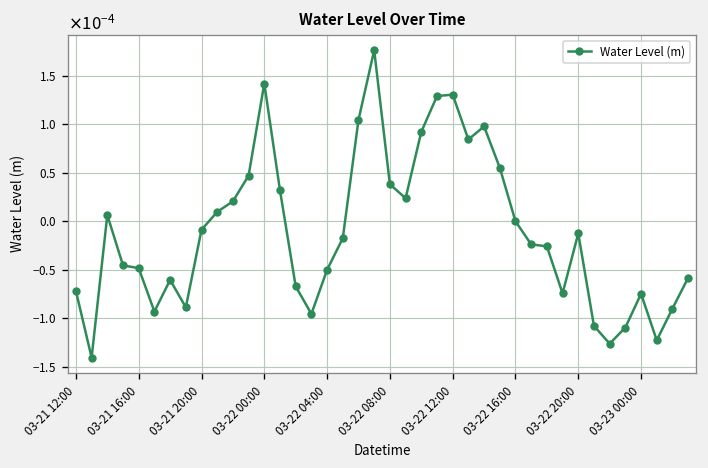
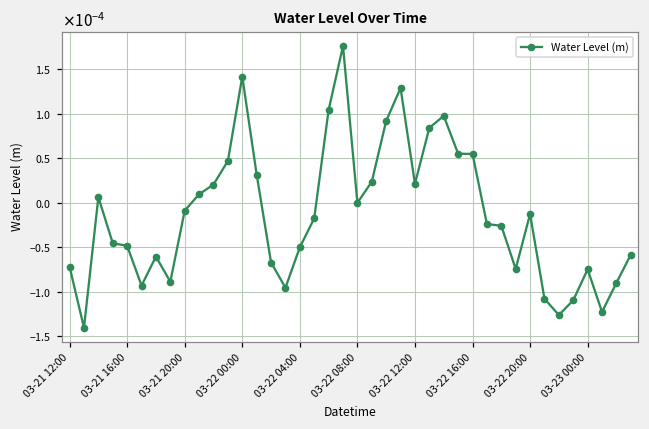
  {
    "03-21 12:00": -0.00007,
    "03-21 16:00": -0.00005,
    "03-21 20:00": -0.00001,
    "03-22 00:00": 0.00014,
    "03-22 04:00": -0.00005,
-   "03-22 08:00": 0.00004,
-   "03-22 12:00": 0.00013,
-   "03-22 16:00": 0.0000,
+   "03-22 08:00": 0.00000,
+   "03-22 12:00": 0.00002,
+   "03-22 16:00": 0.0001,
    "03-22 20:00": -0.00001,
    "03-23 00:00": -0.00007
  }
